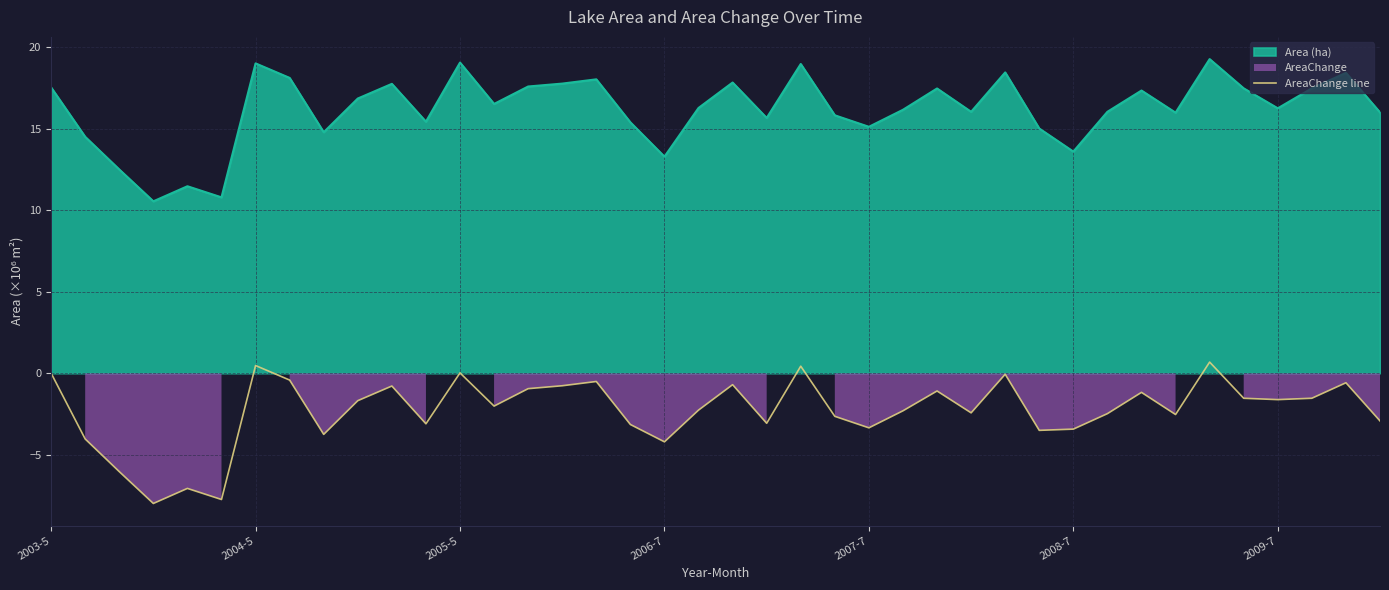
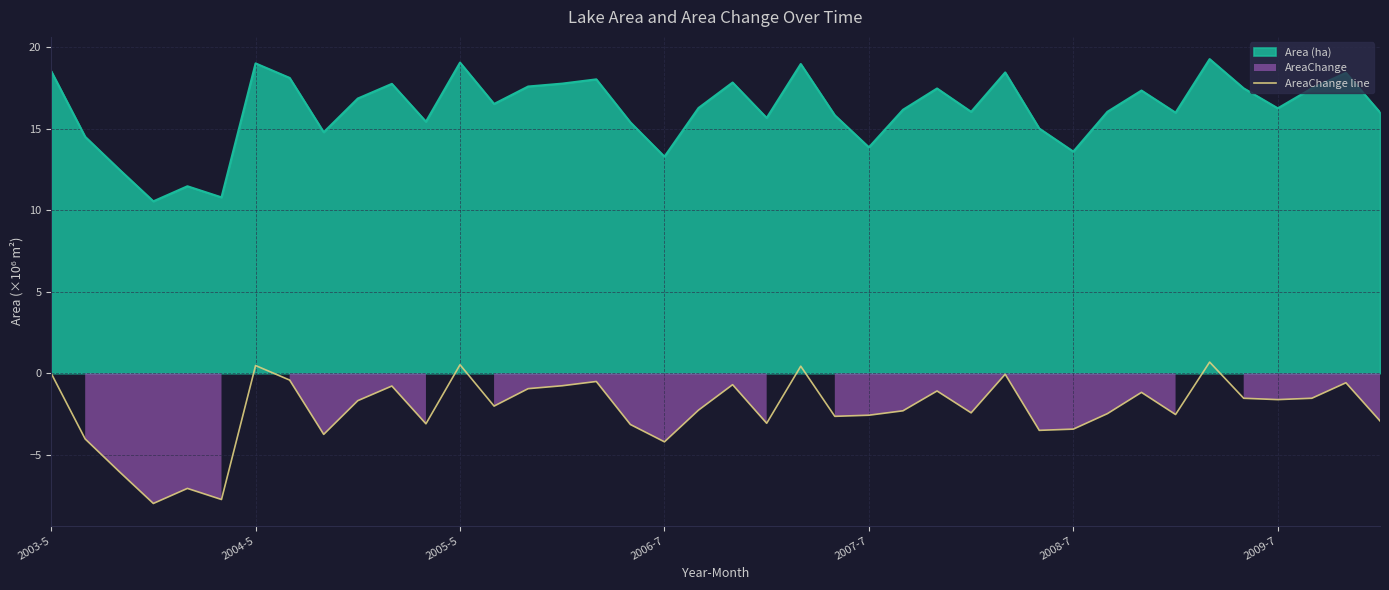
  {
    "Area (ha)": {
-     "2003-5": 17.5,
+     "2003-5": 18.5,
      "2004-5": 19.0,
      "2005-5": 19.0,
      "2006-7": 13.3,
-     "2007-7": 15.1,
+     "2007-7": 13.8,
      "2008-7": 13.6,
      "2009-7": 16.2
    },
    "AreaChange line": {
      "2003-5": 0.0,
      "2004-5": 0.5,
-     "2005-5": 0.0,
+     "2005-5": 0.5,
      "2006-7": -4.2,
-     "2007-7": -3.3,
+     "2007-7": -2.6,
      "2008-7": -3.4,
      "2009-7": -1.6
    }
  }
